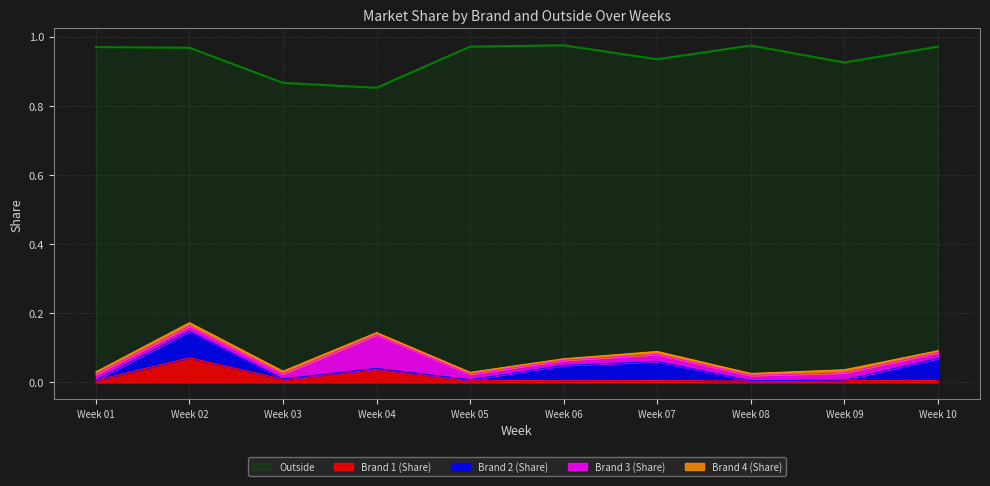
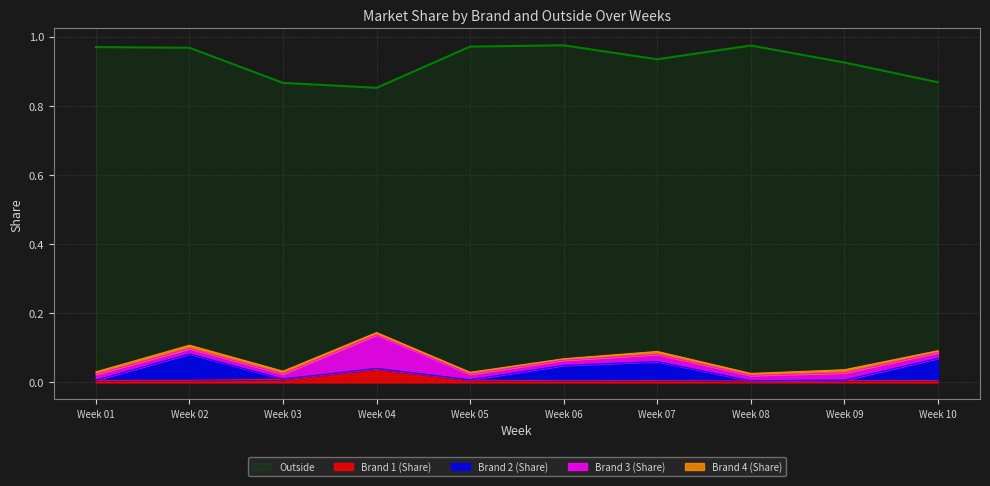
  {
    "Outside": {
      "Week 01": 0.97,
      "Week 02": 0.97,
      "Week 03": 0.87,
      "Week 04": 0.85,
      "Week 05": 0.97,
      "Week 06": 0.97,
      "Week 07": 0.93,
      "Week 08": 0.97,
      "Week 09": 0.92,
-     "Week 10": 0.97
+     "Week 10": 0.87
    },
    "Brand 1 (Share)": {
-     "Week 02": 0.07,
+     "Week 02": 0.01,
      "Week 06": 0.00,
      "Week 07": 0.01,
      "Week 10": 0.01
    },
    "Brand 2 (Share)": {
      "Week 02": 0.08,
      "Week 06": 0.04,
      "Week 07": 0.06,
      "Week 10": 0.06
    },
    "Brand 3 (Share)": {
      "Week 02": 0.02,
      "Week 03": 0.01,
      "Week 07": 0.02,
      "Week 09": 0.02
    },
    "Brand 4 (Share)": {
      "Week 02": 0.01,
      "Week 03": 0.01,
      "Week 07": 0.01,
      "Week 09": 0.01
    }
  }
